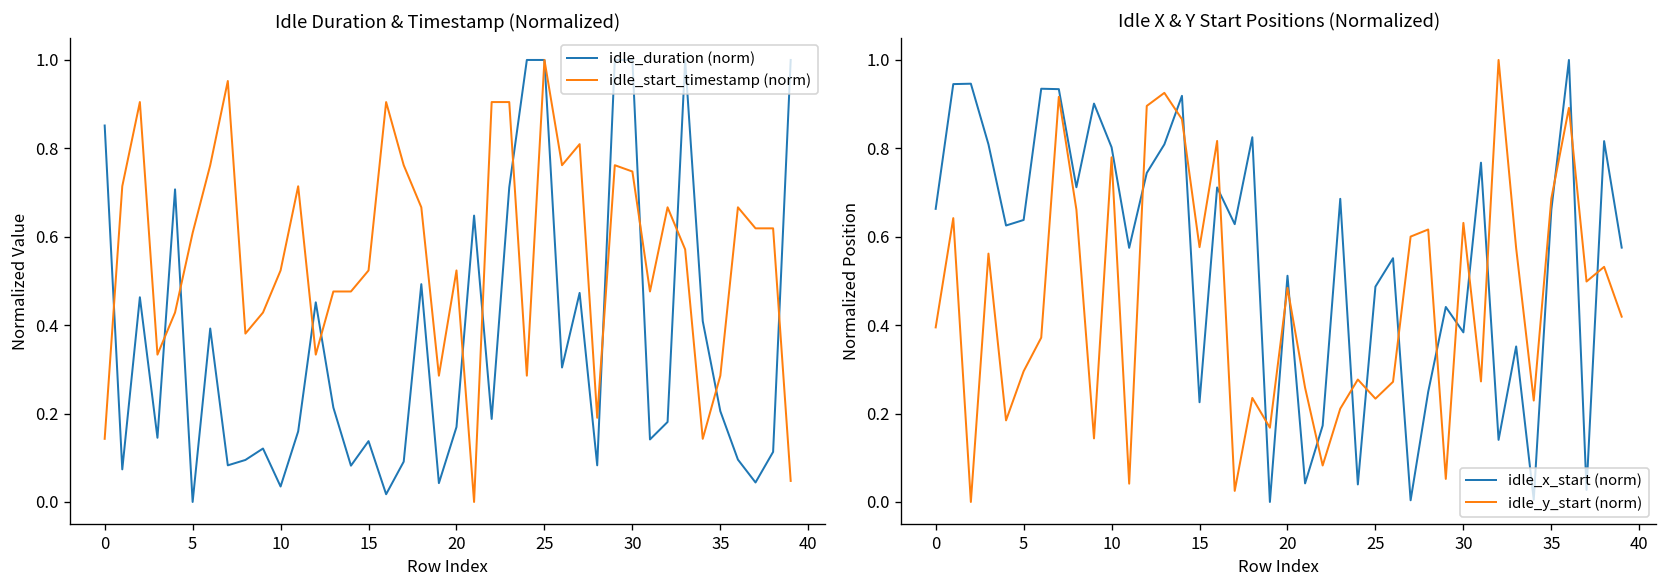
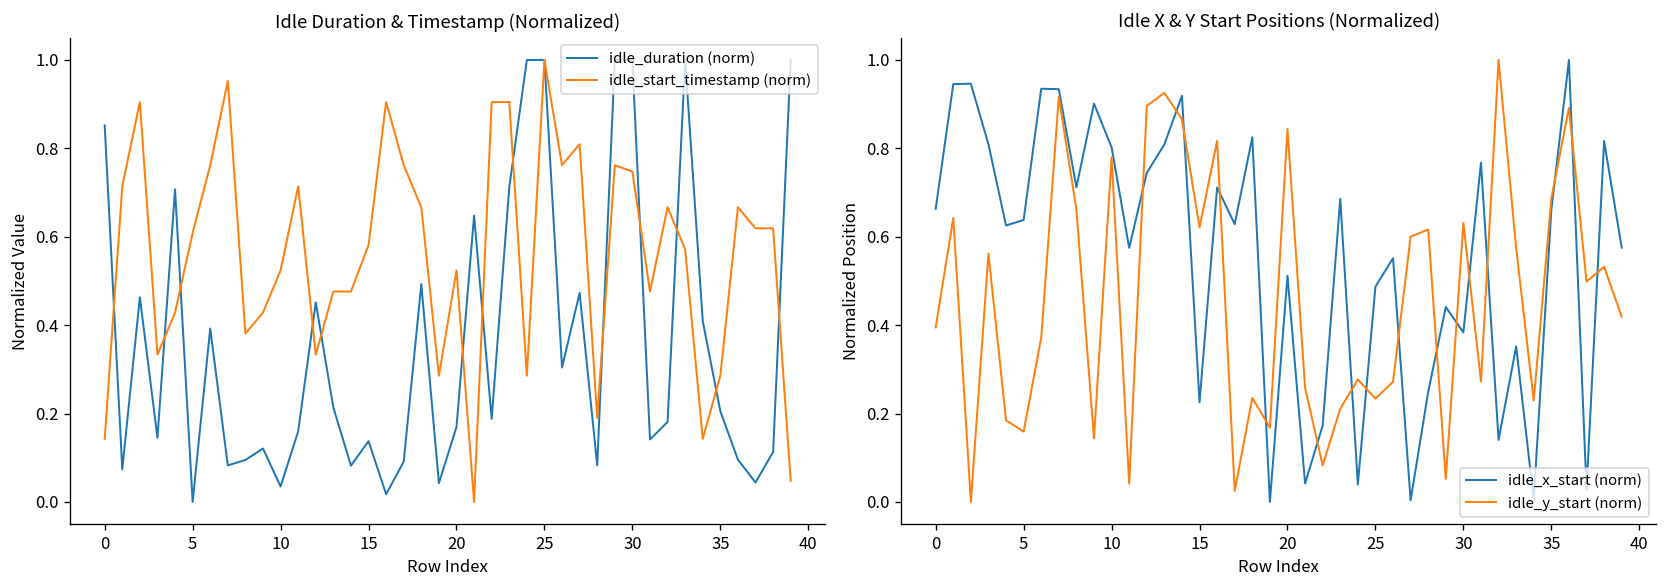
  {
    "Idle Duration & Timestamp (Normalized)": {
      "idle_duration (norm)": {
        "0": 0.85,
        "5": 0.00,
        "10": 0.03,
        "15": 0.14,
        "20": 0.17,
        "35": 0.21
      },
      "idle_start_timestamp (norm)": {
        "0": 0.14,
        "5": 0.61,
        "10": 0.52,
-       "15": 0.52,
+       "15": 0.58,
        "20": 0.52,
        "30": 0.75,
        "35": 0.29
      }
    },
    "Idle X & Y Start Positions (Normalized)": {
      "idle_x_start (norm)": {
        "0": 0.66,
        "5": 0.64,
        "10": 0.80,
        "15": 0.23,
        "20": 0.51,
        "25": 0.49,
        "30": 0.38,
        "35": 0.66
      },
      "idle_y_start (norm)": {
        "0": 0.39,
-       "5": 0.30,
+       "5": 0.16,
        "10": 0.78,
-       "15": 0.58,
-       "20": 0.48,
+       "15": 0.62,
+       "20": 0.84,
        "25": 0.23,
        "30": 0.63,
        "35": 0.69
      }
    }
  }
